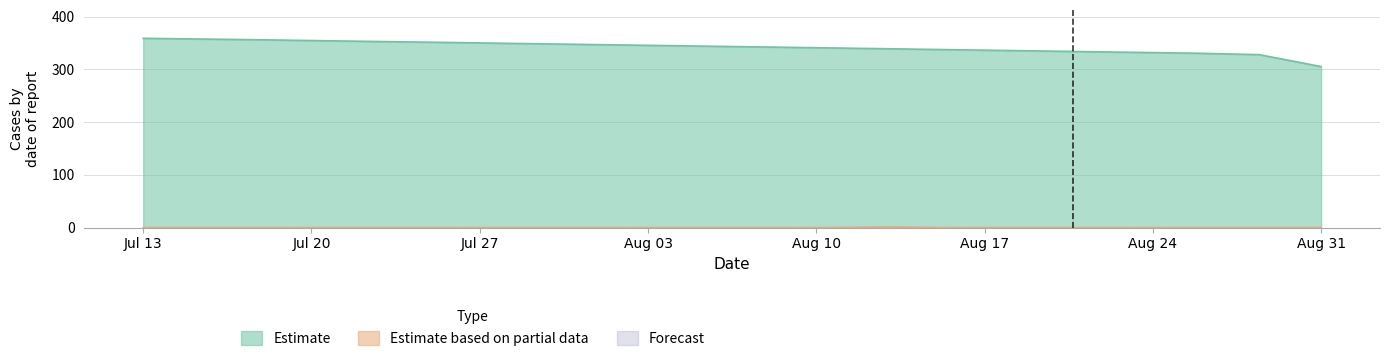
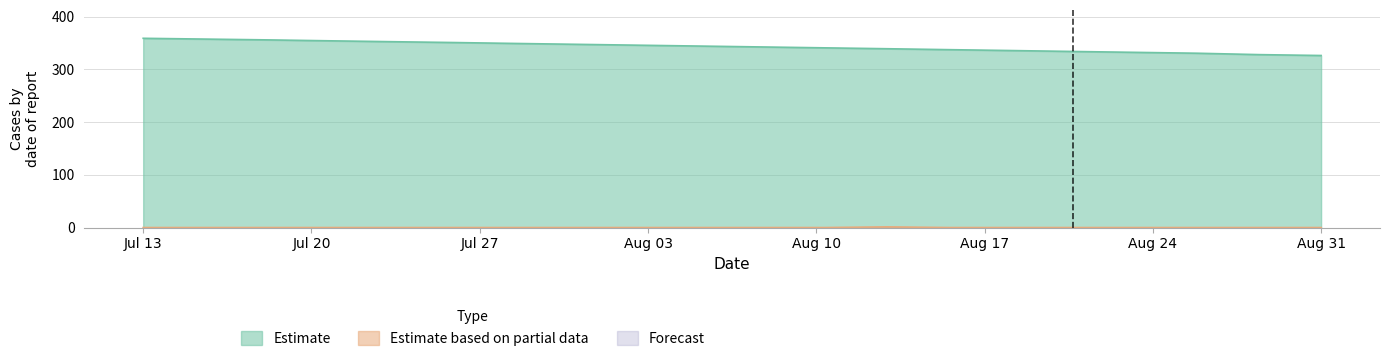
  {
    "Estimate": {
      "Jul 13": 360,
-     "Aug 31": 310
+     "Aug 31": 330
    }
  }
